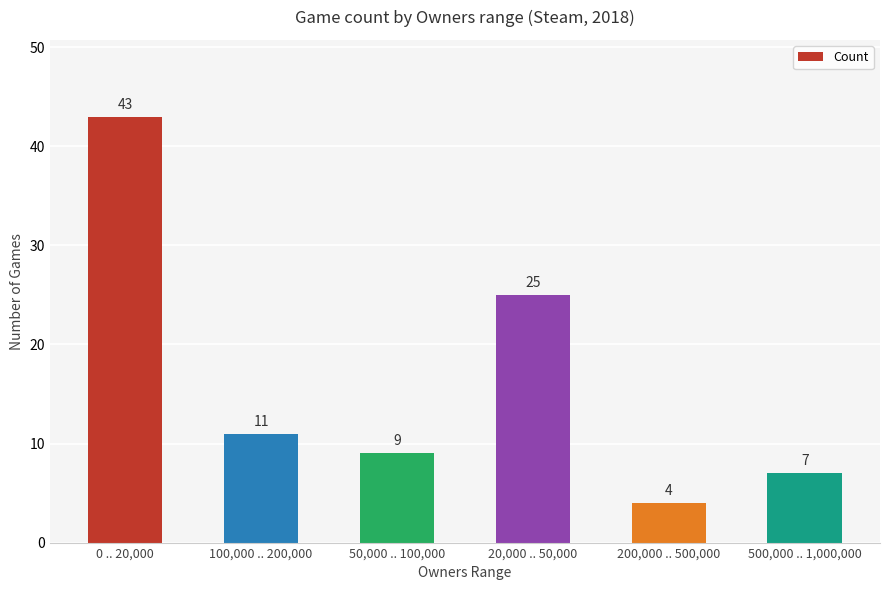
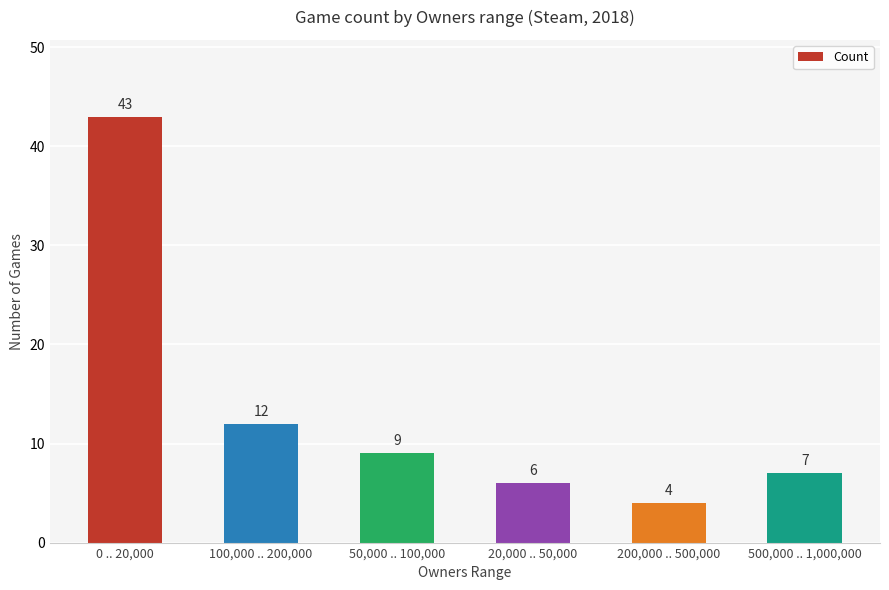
  {
    "0 .. 20,000": 43,
-   "100,000 .. 200,000": 11,
+   "100,000 .. 200,000": 12,
    "50,000 .. 100,000": 9,
-   "20,000 .. 50,000": 25,
+   "20,000 .. 50,000": 6,
    "200,000 .. 500,000": 4,
    "500,000 .. 1,000,000": 7
  }
